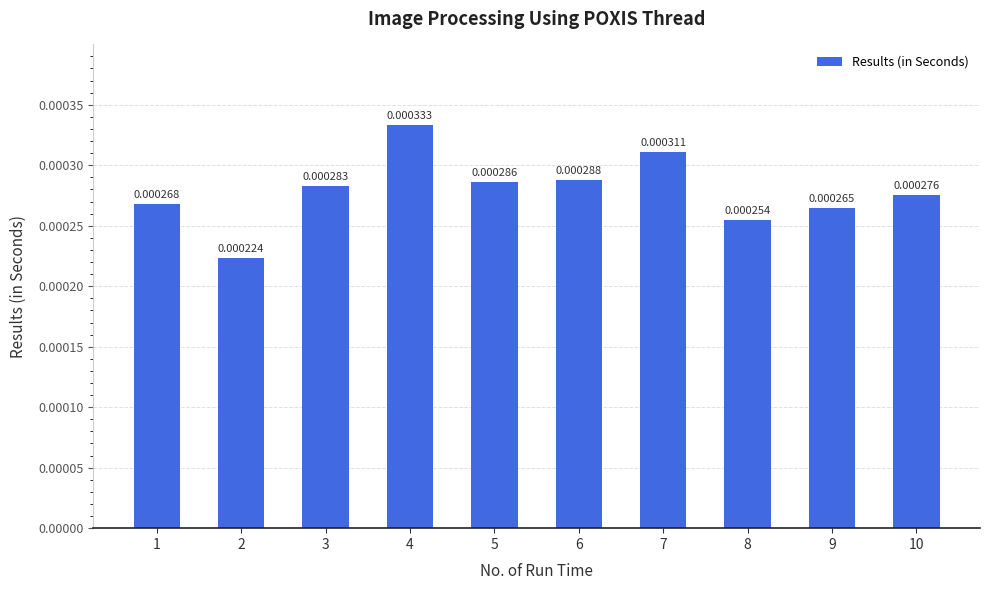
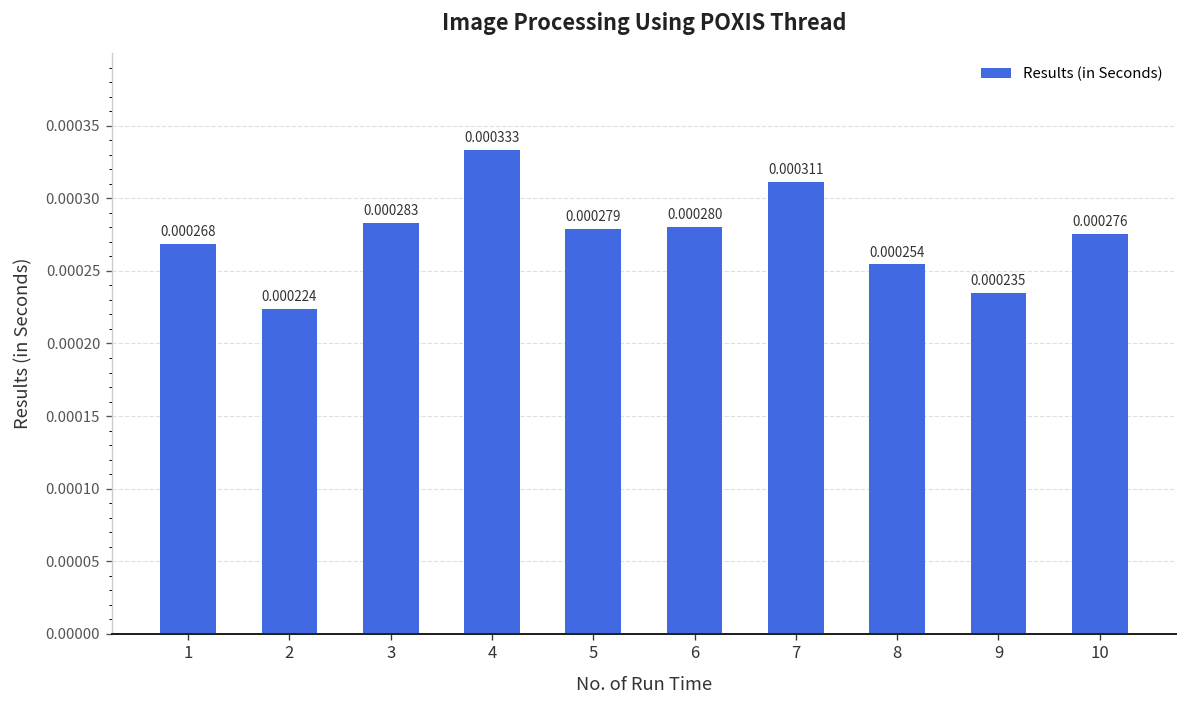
  {
    "1": 0.000268,
    "2": 0.000224,
    "3": 0.000283,
    "4": 0.000333,
-   "5": 0.000286,
-   "6": 0.000288,
+   "5": 0.000279,
+   "6": 0.000280,
    "7": 0.000311,
    "8": 0.000254,
-   "9": 0.000265,
+   "9": 0.000235,
    "10": 0.000276
  }
